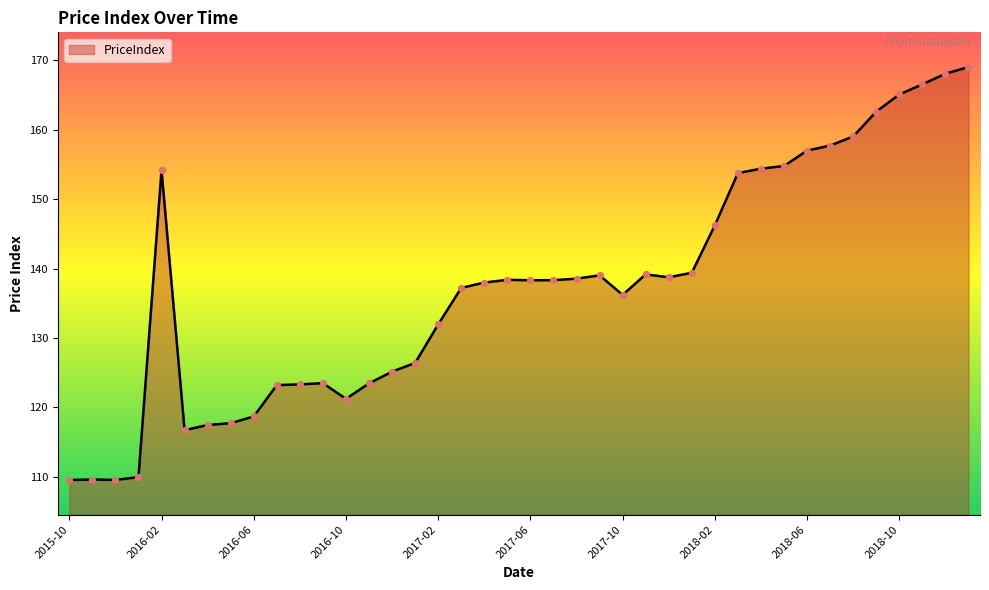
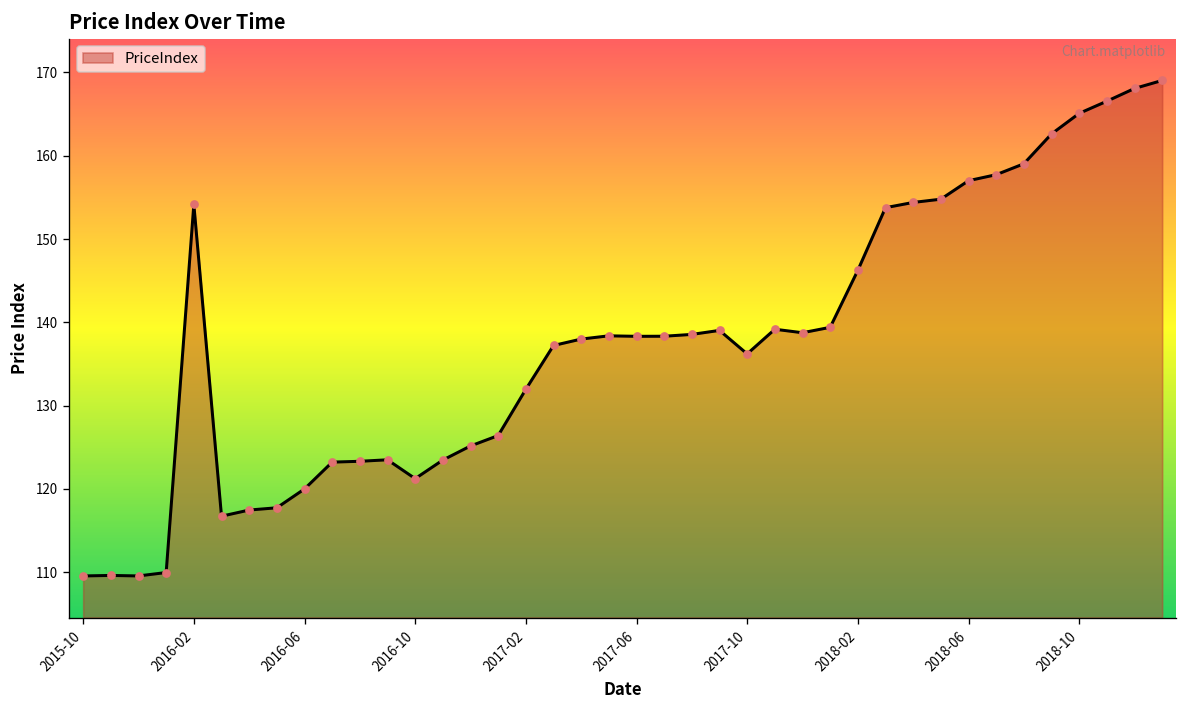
  {
    "2015-10": 110,
    "2016-02": 154,
-   "2016-06": 119,
+   "2016-06": 120,
    "2016-10": 121,
    "2017-02": 132,
    "2017-06": 138,
    "2017-10": 136,
    "2018-02": 146,
    "2018-06": 157,
    "2018-10": 165
  }
